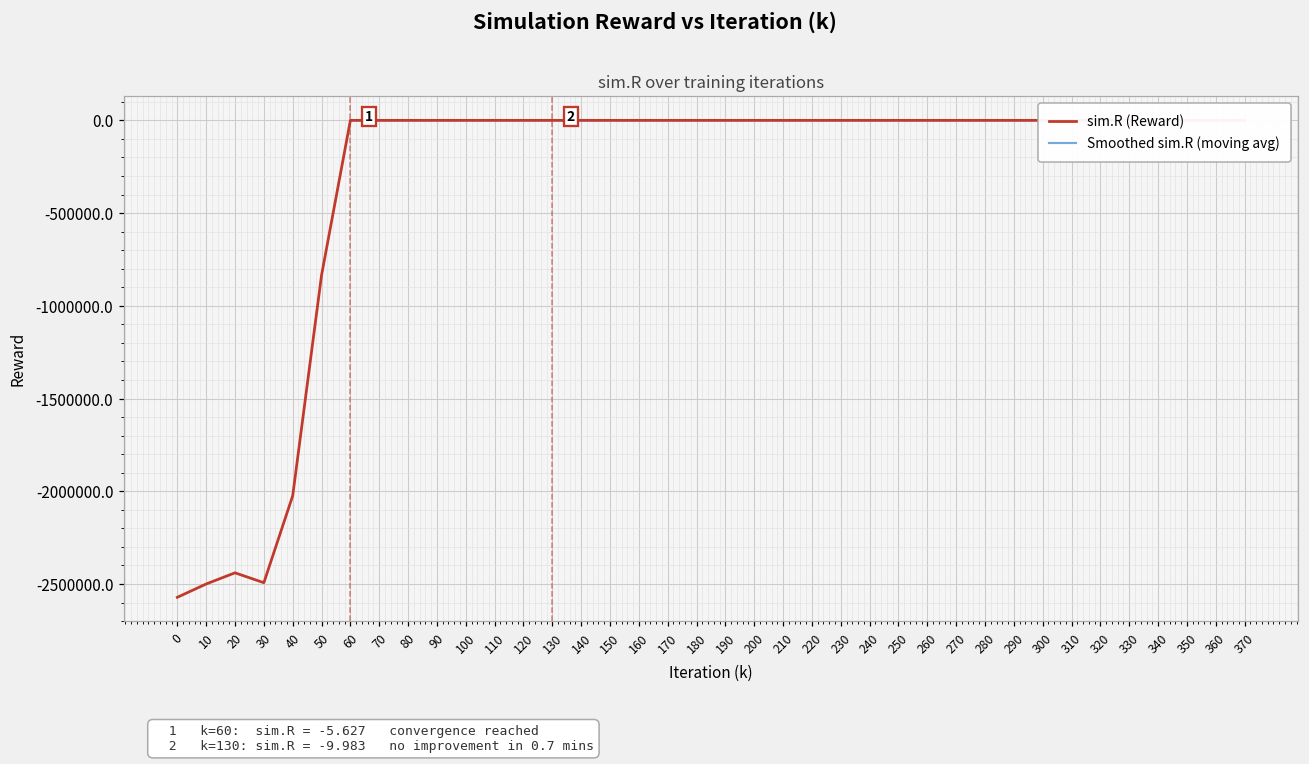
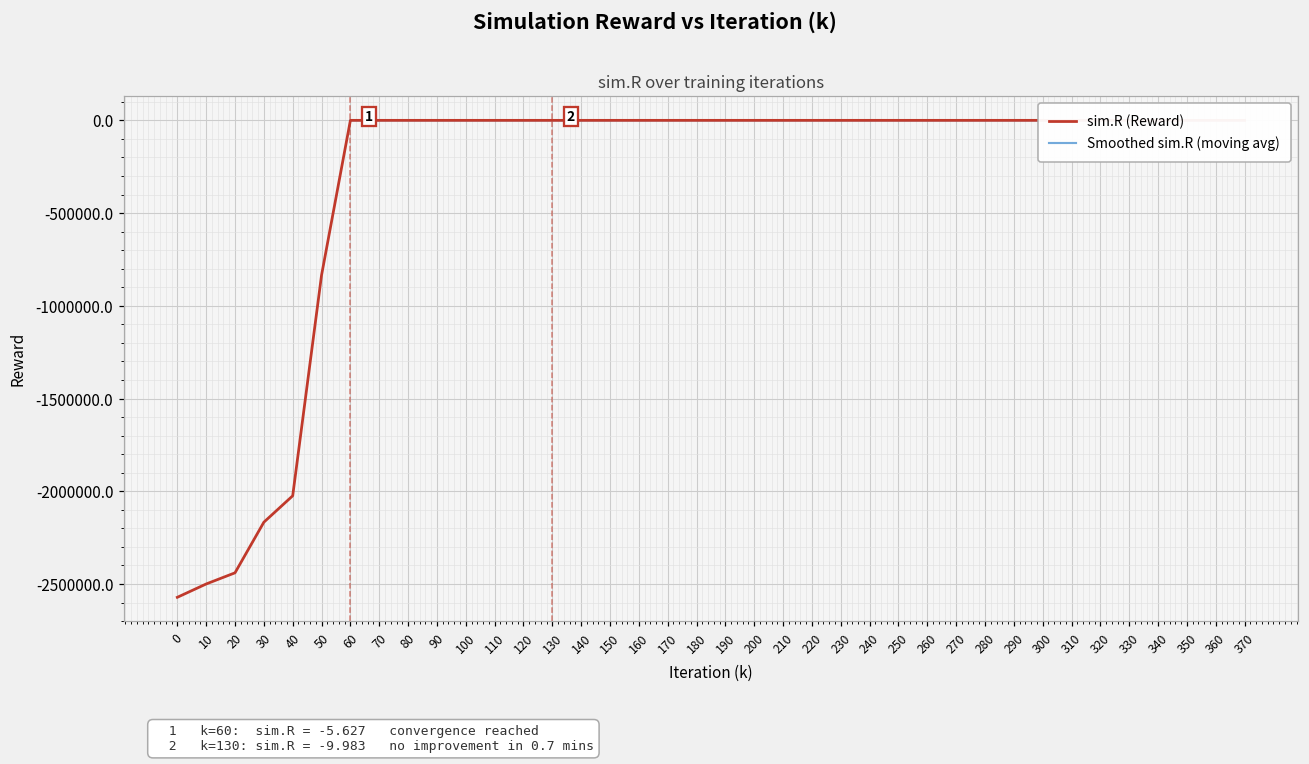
  {
    "sim.R (Reward)": {
      "0": -2570000,
      "10": -2500000,
      "20": -2440000,
-     "30": -2490000,
+     "30": -2170000,
      "40": -2020000,
      "50": -830000
    }
  }
